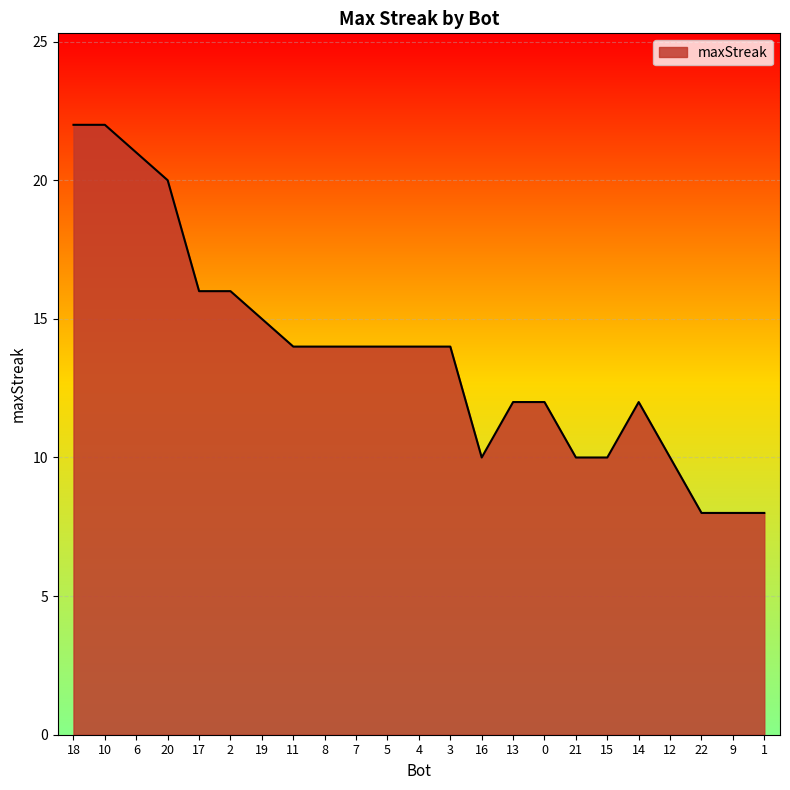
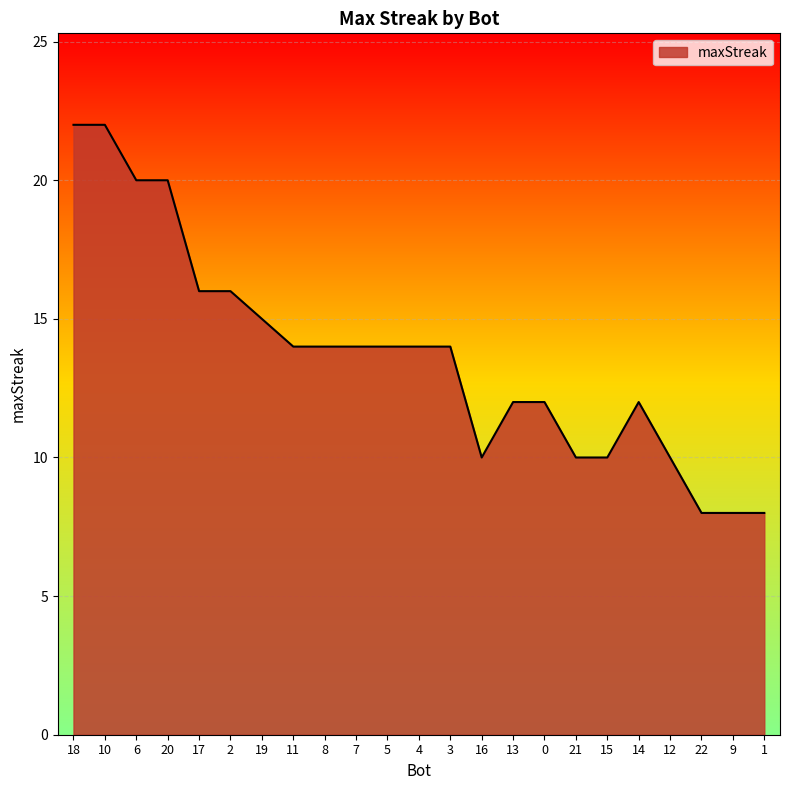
  {
    "18": 22,
    "10": 22,
-   "6": 21,
+   "6": 20,
    "20": 20,
    "17": 16,
    "2": 16,
    "19": 15,
    "11": 14,
    "8": 14,
    "7": 14,
    "5": 14,
    "4": 14,
    "3": 14,
    "16": 10,
    "13": 12,
    "0": 12,
    "21": 10,
    "15": 10,
    "14": 12,
    "12": 10,
    "22": 8,
    "9": 8,
    "1": 8
  }
